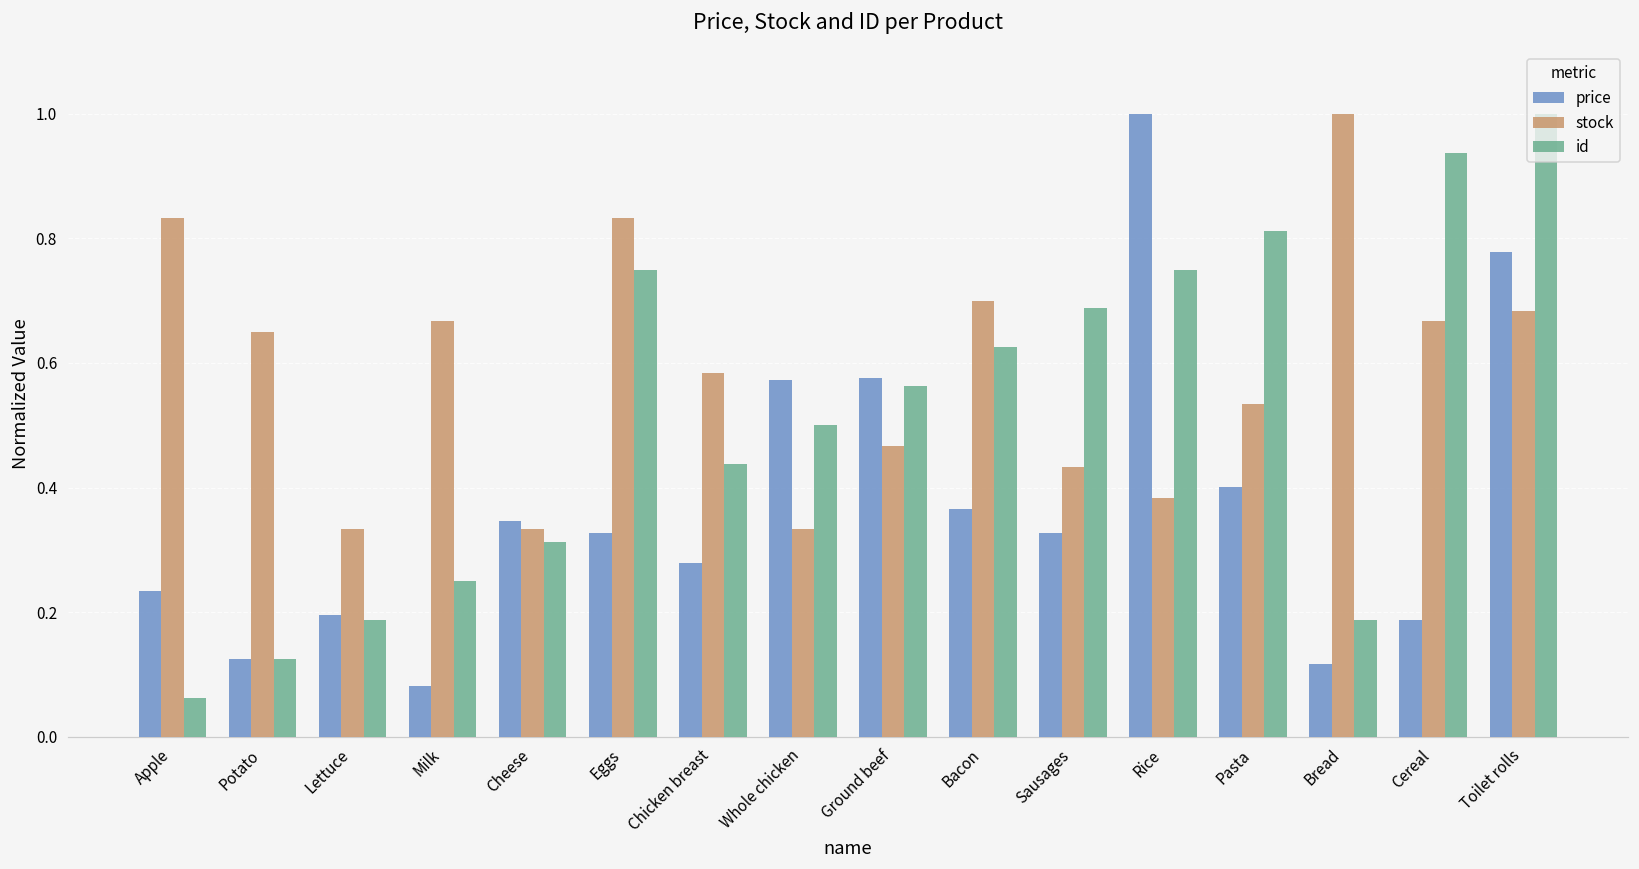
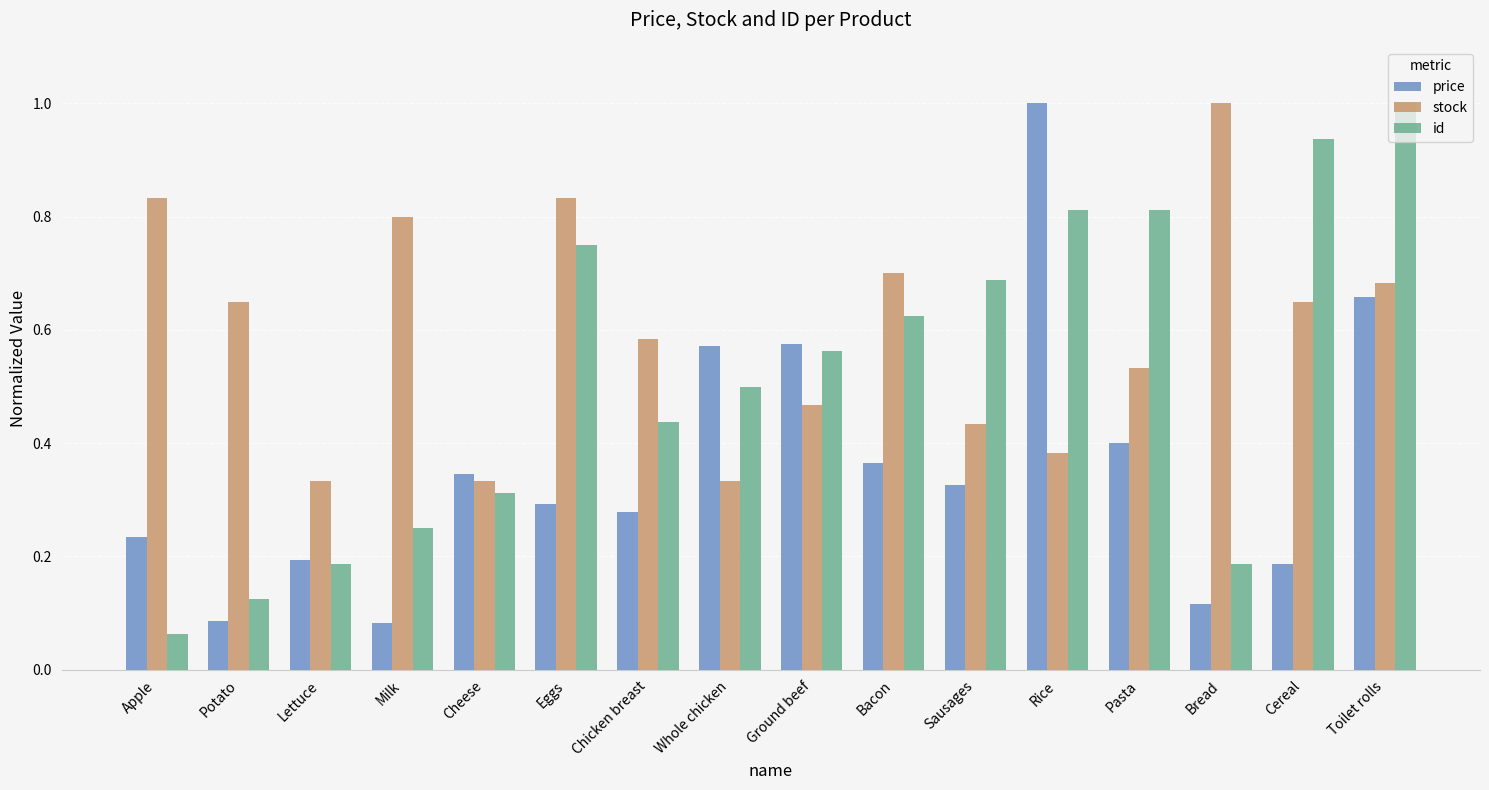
  {
    "price": {
      "Apple": 0.23,
-     "Potato": 0.12,
+     "Potato": 0.09,
      "Lettuce": 0.19,
      "Milk": 0.08,
      "Cheese": 0.35,
-     "Eggs": 0.33,
+     "Eggs": 0.29,
      "Chicken breast": 0.28,
      "Whole chicken": 0.57,
      "Ground beef": 0.58,
      "Bacon": 0.37,
      "Sausages": 0.33,
      "Rice": 1.00,
      "Pasta": 0.40,
      "Bread": 0.12,
      "Cereal": 0.19,
-     "Toilet rolls": 0.78
+     "Toilet rolls": 0.66
    },
    "stock": {
      "Apple": 0.83,
      "Potato": 0.65,
      "Lettuce": 0.33,
-     "Milk": 0.67,
+     "Milk": 0.80,
      "Cheese": 0.33,
      "Eggs": 0.83,
      "Chicken breast": 0.58,
      "Whole chicken": 0.33,
      "Ground beef": 0.47,
      "Bacon": 0.70,
      "Sausages": 0.43,
      "Rice": 0.38,
      "Pasta": 0.53,
      "Bread": 1.00,
-     "Cereal": 0.67,
+     "Cereal": 0.65,
      "Toilet rolls": 0.68
    },
    "id": {
      "Apple": 0.06,
      "Potato": 0.13,
      "Lettuce": 0.19,
      "Milk": 0.25,
      "Cheese": 0.31,
      "Eggs": 0.75,
      "Chicken breast": 0.44,
      "Whole chicken": 0.50,
      "Ground beef": 0.56,
      "Bacon": 0.63,
      "Sausages": 0.69,
-     "Rice": 0.75,
+     "Rice": 0.81,
      "Pasta": 0.81,
      "Bread": 0.19,
      "Cereal": 0.94
    }
  }
